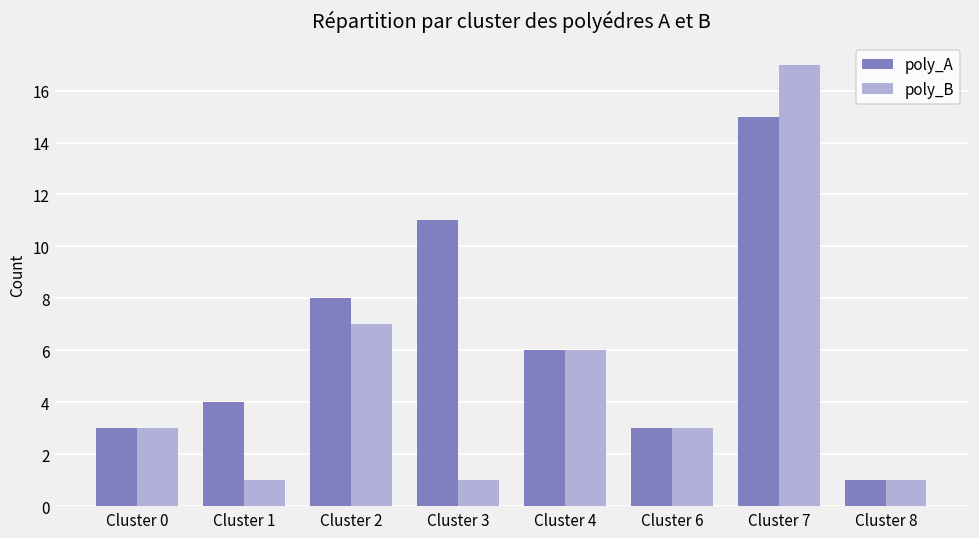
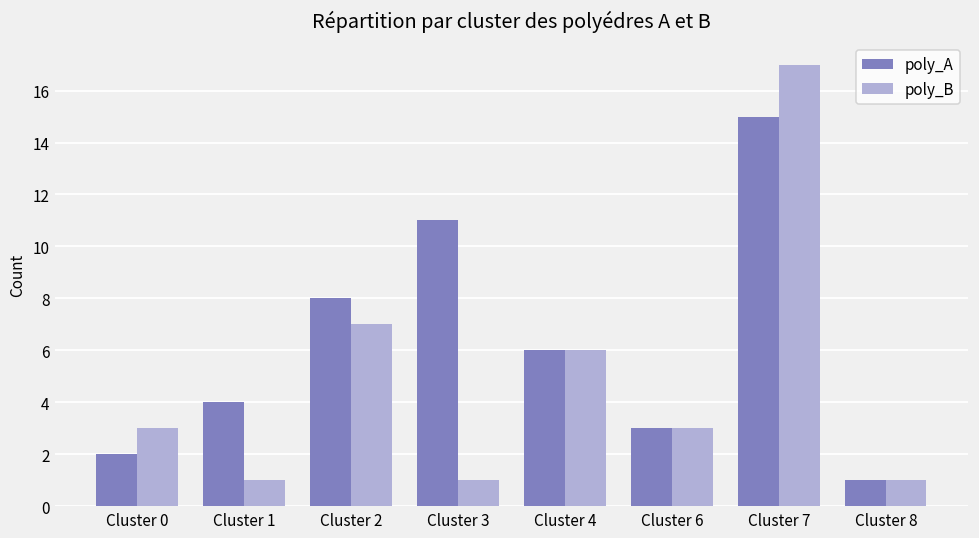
  {
    "poly_A": {
-     "Cluster 0": 3,
+     "Cluster 0": 2,
      "Cluster 1": 4,
      "Cluster 2": 8,
      "Cluster 3": 11,
      "Cluster 4": 6,
      "Cluster 6": 3,
      "Cluster 7": 15,
      "Cluster 8": 1
    },
    "poly_B": {
      "Cluster 0": 3,
      "Cluster 1": 1,
      "Cluster 2": 7,
      "Cluster 3": 1,
      "Cluster 4": 6,
      "Cluster 6": 3,
      "Cluster 7": 17,
      "Cluster 8": 1
    }
  }
